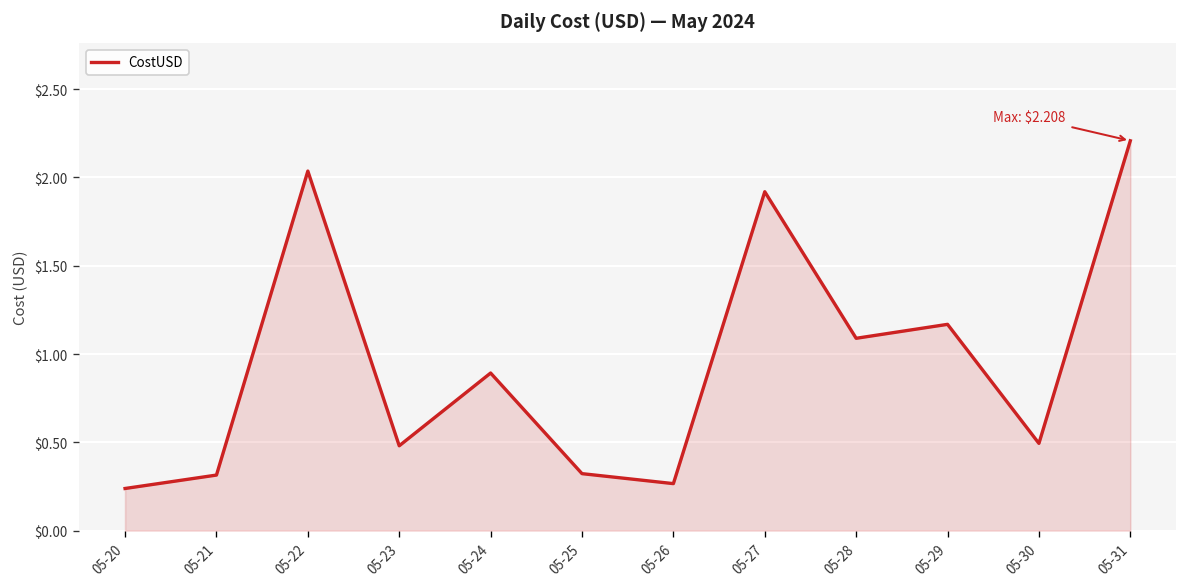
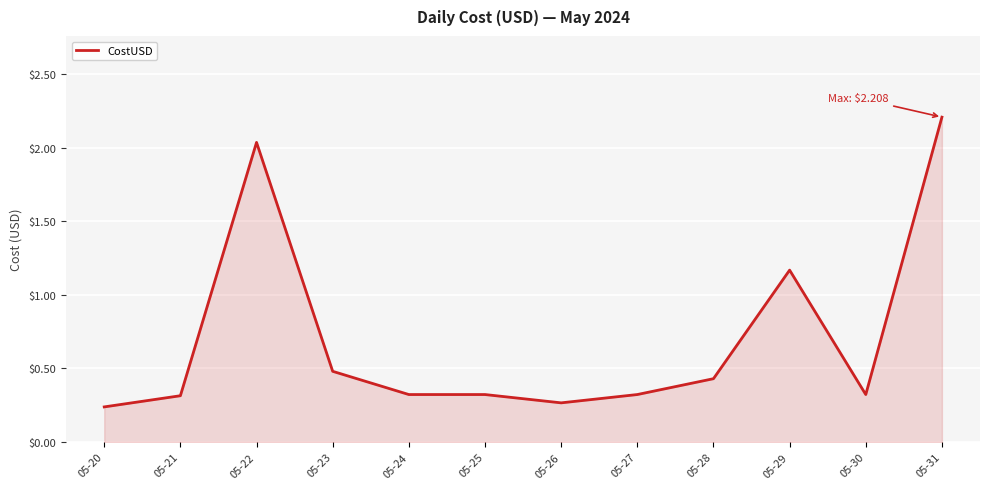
  {
    "05-20": "$0.24",
    "05-21": "$0.31",
    "05-22": "$2.04",
    "05-23": "$0.48",
-   "05-24": "$0.89",
+   "05-24": "$0.32",
    "05-25": "$0.32",
    "05-26": "$0.27",
-   "05-27": "$1.92",
-   "05-28": "$1.09",
+   "05-27": "$0.32",
+   "05-28": "$0.43",
    "05-29": "$1.17",
-   "05-30": "$0.49"
+   "05-30": "$0.32"
  }
